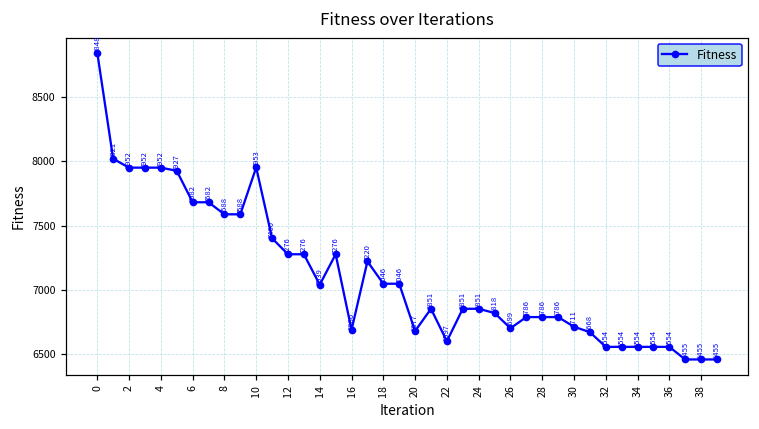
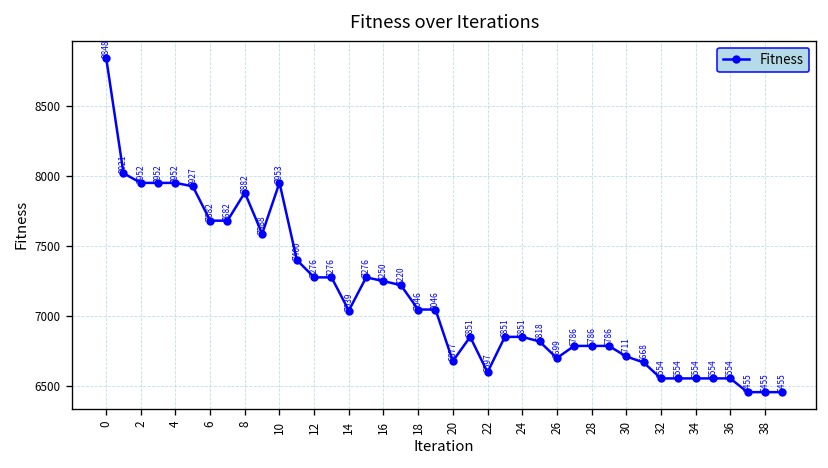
  {
    "0": 8848,
    "2": 7952,
    "4": 7952,
    "6": 7682,
-   "8": 7588,
+   "8": 7882,
    "10": 7953,
    "12": 7276,
    "14": 7039,
-   "16": 6686,
+   "16": 7250,
    "18": 7046,
    "20": 6677,
    "22": 6597,
    "24": 6851,
    "26": 6699,
    "28": 6786,
    "30": 6711,
    "32": 6554,
    "34": 6554,
    "36": 6554,
    "38": 6455
  }
